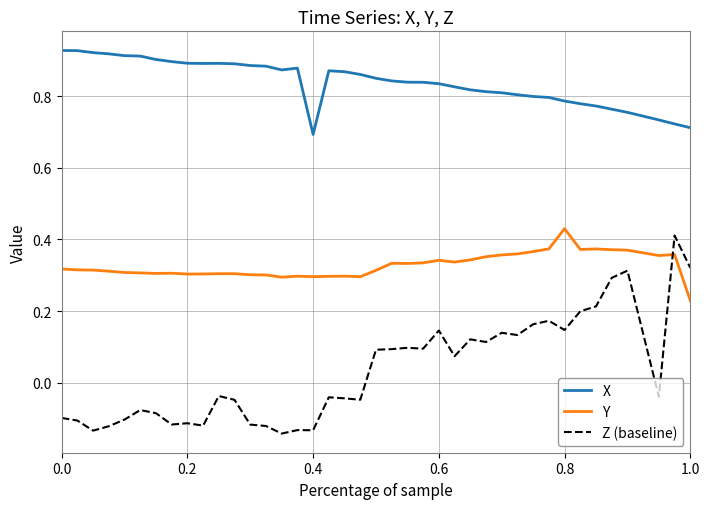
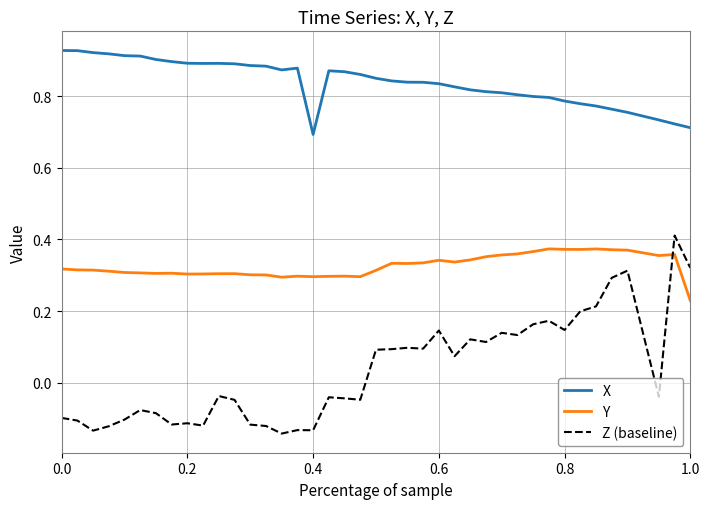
  {
    "X": {
      "0.0": 0.93,
      "0.2": 0.89,
      "0.4": 0.69,
      "0.6": 0.83,
      "0.8": 0.79,
      "1.0": 0.71
    },
    "Y": {
      "0.0": 0.32,
      "0.2": 0.30,
      "0.4": 0.30,
      "0.6": 0.34,
-     "0.8": 0.43,
+     "0.8": 0.37,
      "1.0": 0.23
    },
    "Z (baseline)": {
      "0.0": -0.10,
      "0.2": -0.11,
      "0.4": -0.13,
      "0.6": 0.15,
      "0.8": 0.15,
      "1.0": 0.32
    }
  }
